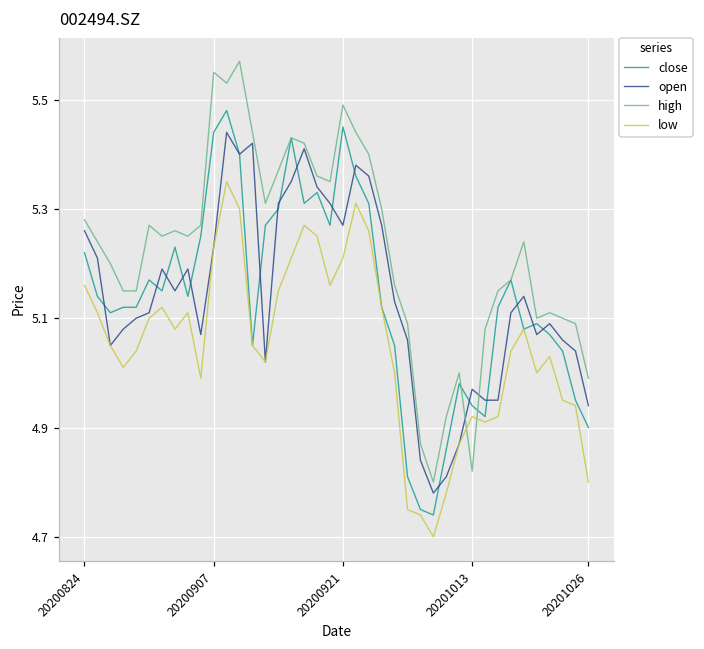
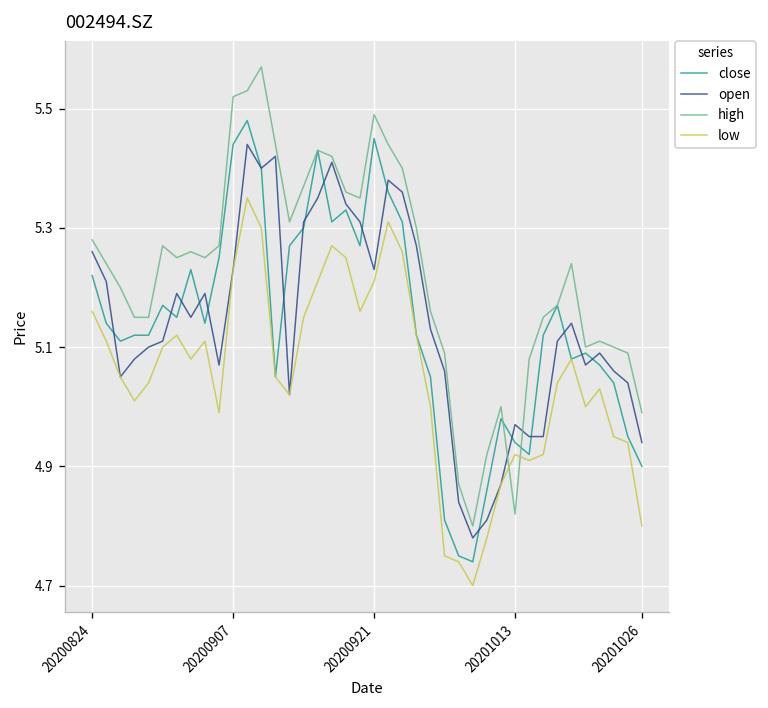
  {
    "close": {
      "20200824": 5.22,
      "20200907": 5.44,
      "20200921": 5.45,
      "20201013": 4.94,
      "20201026": 4.90
    },
    "open": {
      "20200824": 5.26,
-     "20200921": 5.27,
+     "20200921": 5.23,
      "20201013": 4.97,
      "20201026": 4.94
    },
    "high": {
      "20200824": 5.28,
-     "20200907": 5.55,
+     "20200907": 5.52,
      "20200921": 5.49,
      "20201013": 4.82,
      "20201026": 4.99
    },
    "low": {
      "20200824": 5.16,
      "20200921": 5.21,
      "20201013": 4.92,
      "20201026": 4.80
    }
  }
